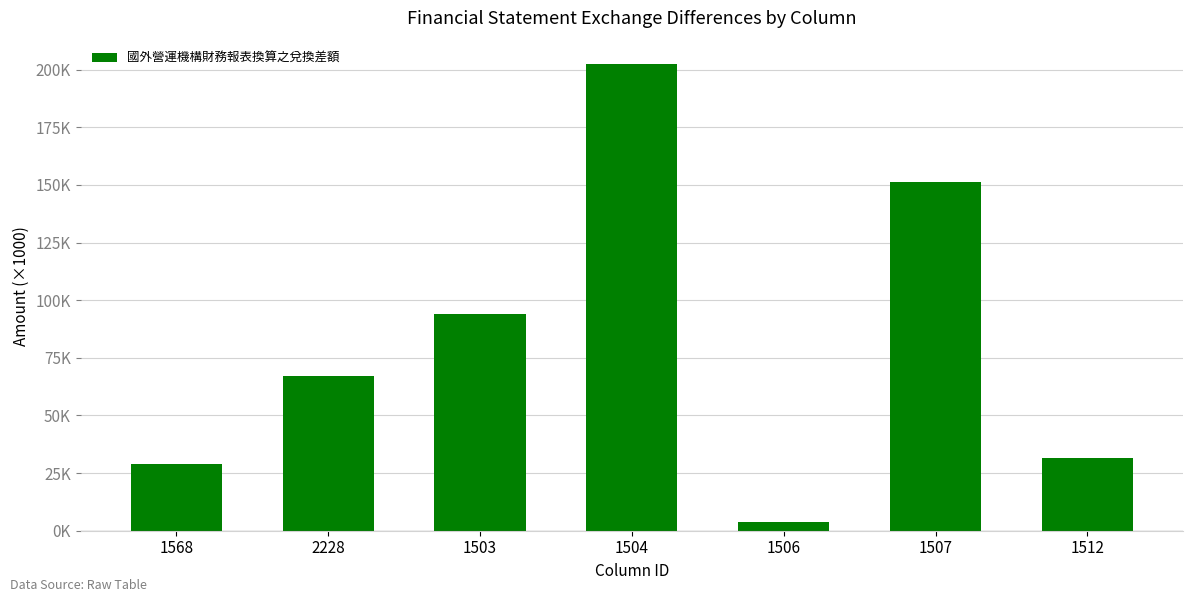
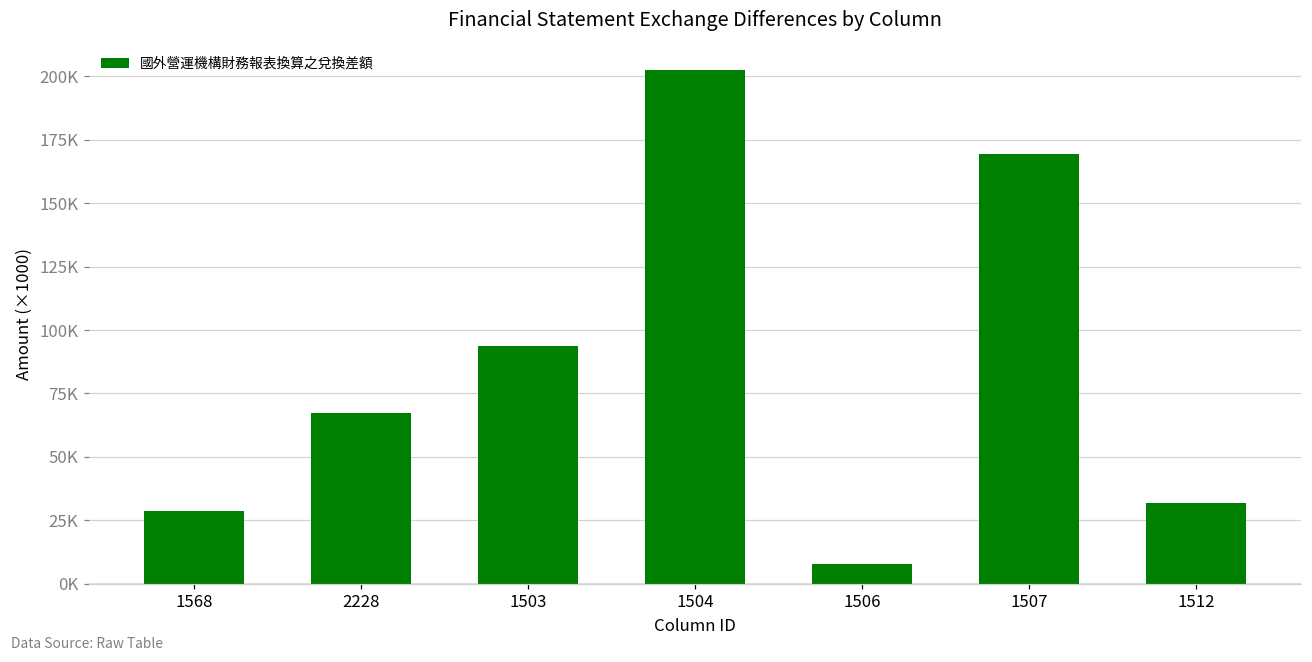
  {
    "1568": 29000,
    "2228": 67000,
    "1503": 94000,
    "1504": 202000,
-   "1506": 4000,
-   "1507": 151000,
+   "1506": 8000,
+   "1507": 169000,
    "1512": 32000
  }
